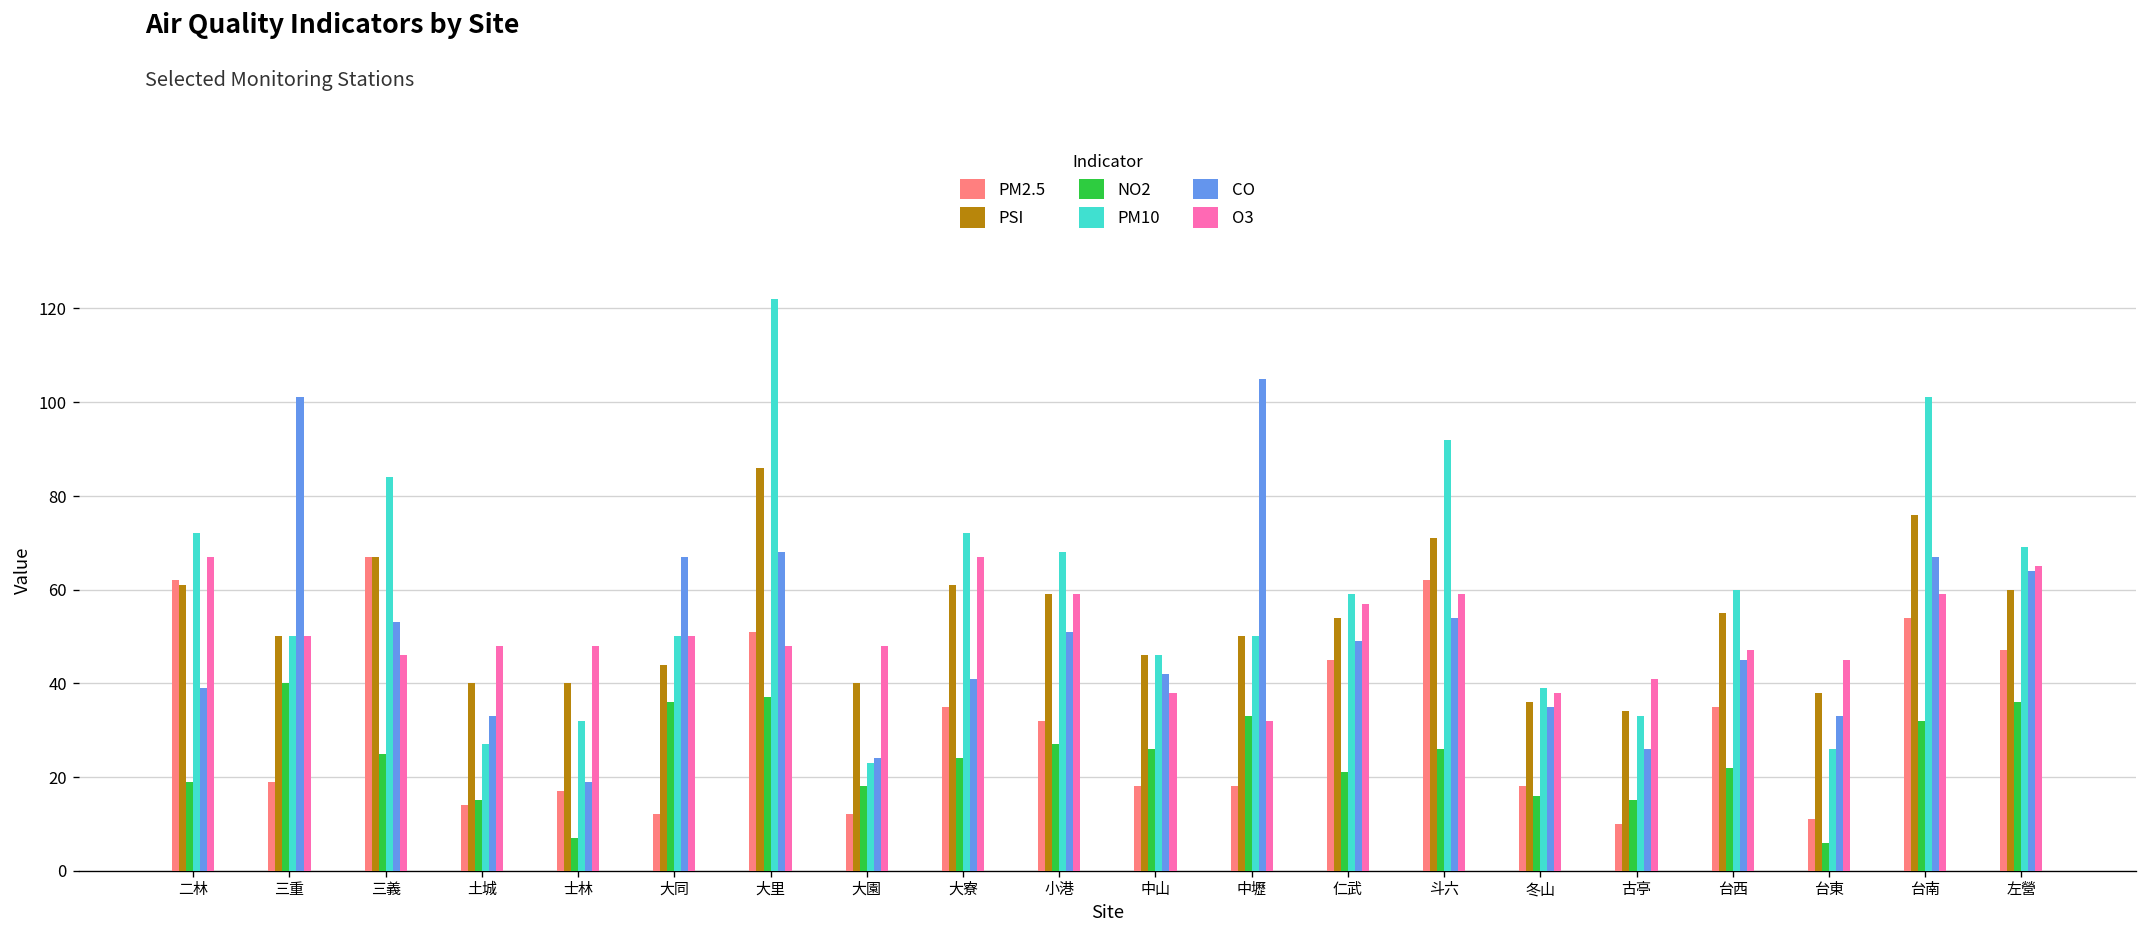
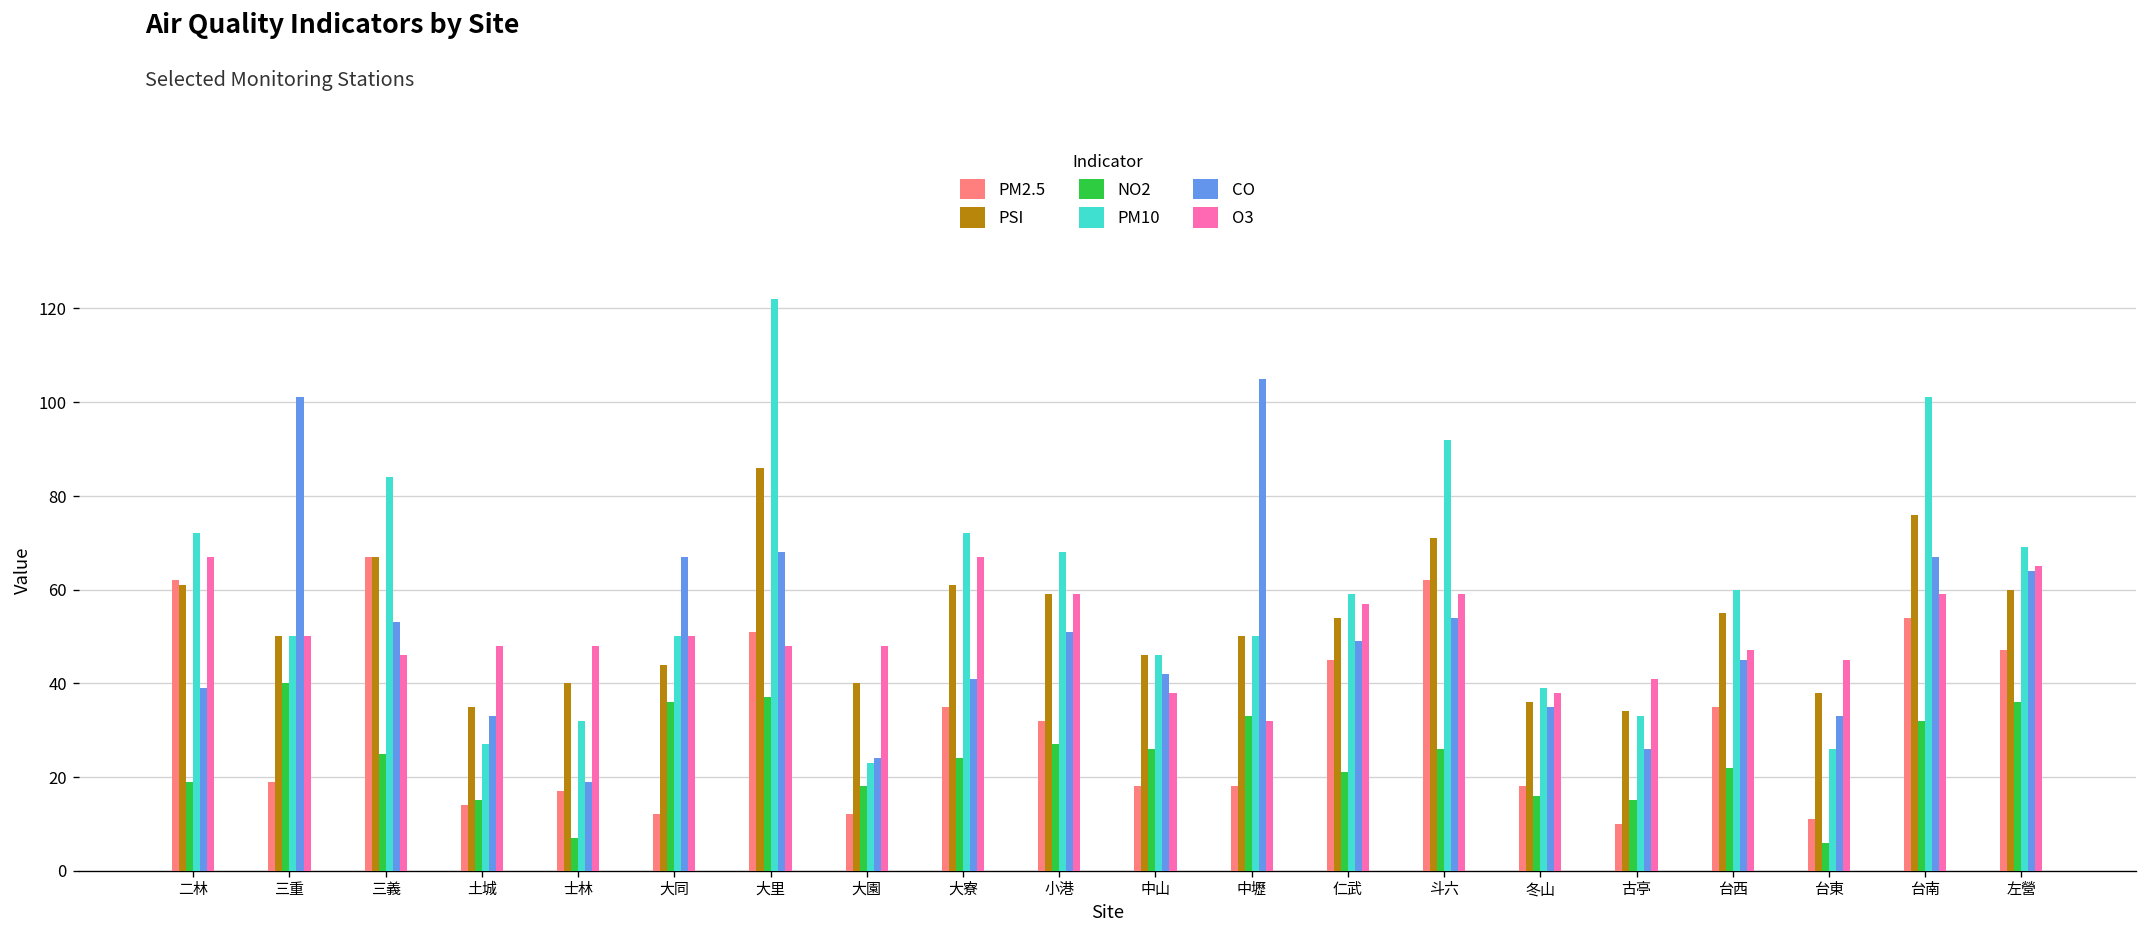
  {
    "PSI": {
      "二林": 61,
      "三重": 50,
      "三義": 67,
-     "土城": 40,
+     "土城": 35,
      "士林": 40,
      "大同": 44,
      "大里": 86,
      "大園": 40,
      "大寮": 61,
      "小港": 59,
      "中山": 46,
      "中壢": 50,
      "仁武": 54,
      "斗六": 71,
      "冬山": 36,
      "古亭": 34,
      "台西": 55,
      "台東": 38,
      "台南": 76,
      "左營": 60
    },
    "NO2": {
      "二林": 19,
      "三重": 40,
      "三義": 25,
      "土城": 15,
      "士林": 7,
      "大同": 36,
      "大里": 37,
      "大園": 18,
      "大寮": 24,
      "小港": 27,
      "中山": 26,
      "中壢": 33,
      "仁武": 21,
      "斗六": 26,
      "冬山": 16,
      "古亭": 15,
      "台西": 22,
      "台東": 6,
      "台南": 32,
      "左營": 36
    },
    "PM10": {
      "二林": 72,
      "三重": 50,
      "三義": 84,
      "土城": 27,
      "士林": 32,
      "大同": 50,
      "大里": 122,
      "大園": 23,
      "大寮": 72,
      "小港": 68,
      "中山": 46,
      "中壢": 50,
      "仁武": 59,
      "斗六": 92,
      "冬山": 39,
      "古亭": 33,
      "台西": 60,
      "台東": 26,
      "台南": 101,
      "左營": 69
    },
    "CO": {
      "二林": 39,
      "三重": 101,
      "三義": 53,
      "土城": 33,
      "士林": 19,
      "大同": 67,
      "大里": 68,
      "大園": 24,
      "大寮": 41,
      "小港": 51,
      "中山": 42,
      "中壢": 105,
      "仁武": 49,
      "斗六": 54,
      "冬山": 35,
      "古亭": 26,
      "台西": 45,
      "台東": 33,
      "台南": 67,
      "左營": 64
    }
  }
